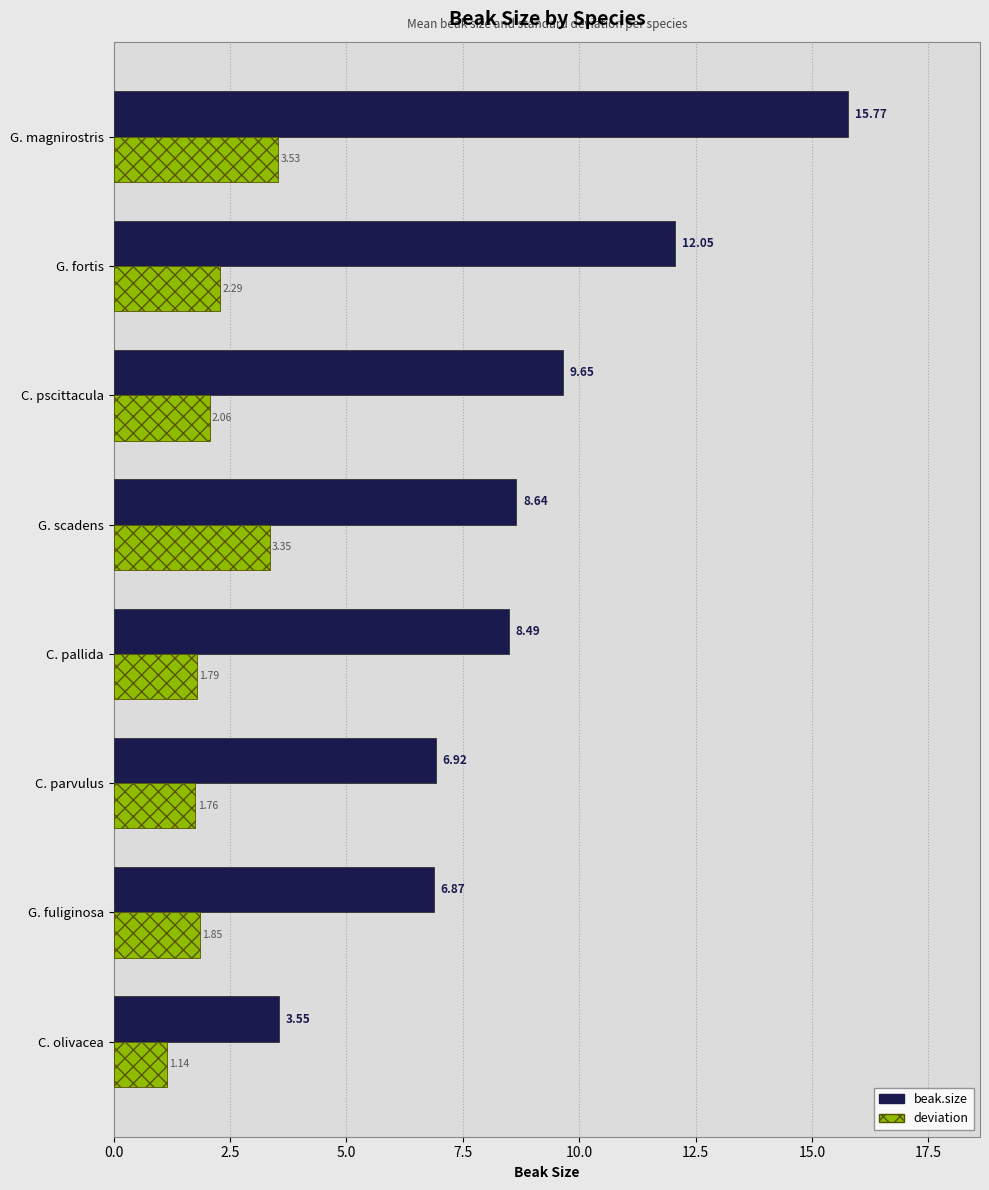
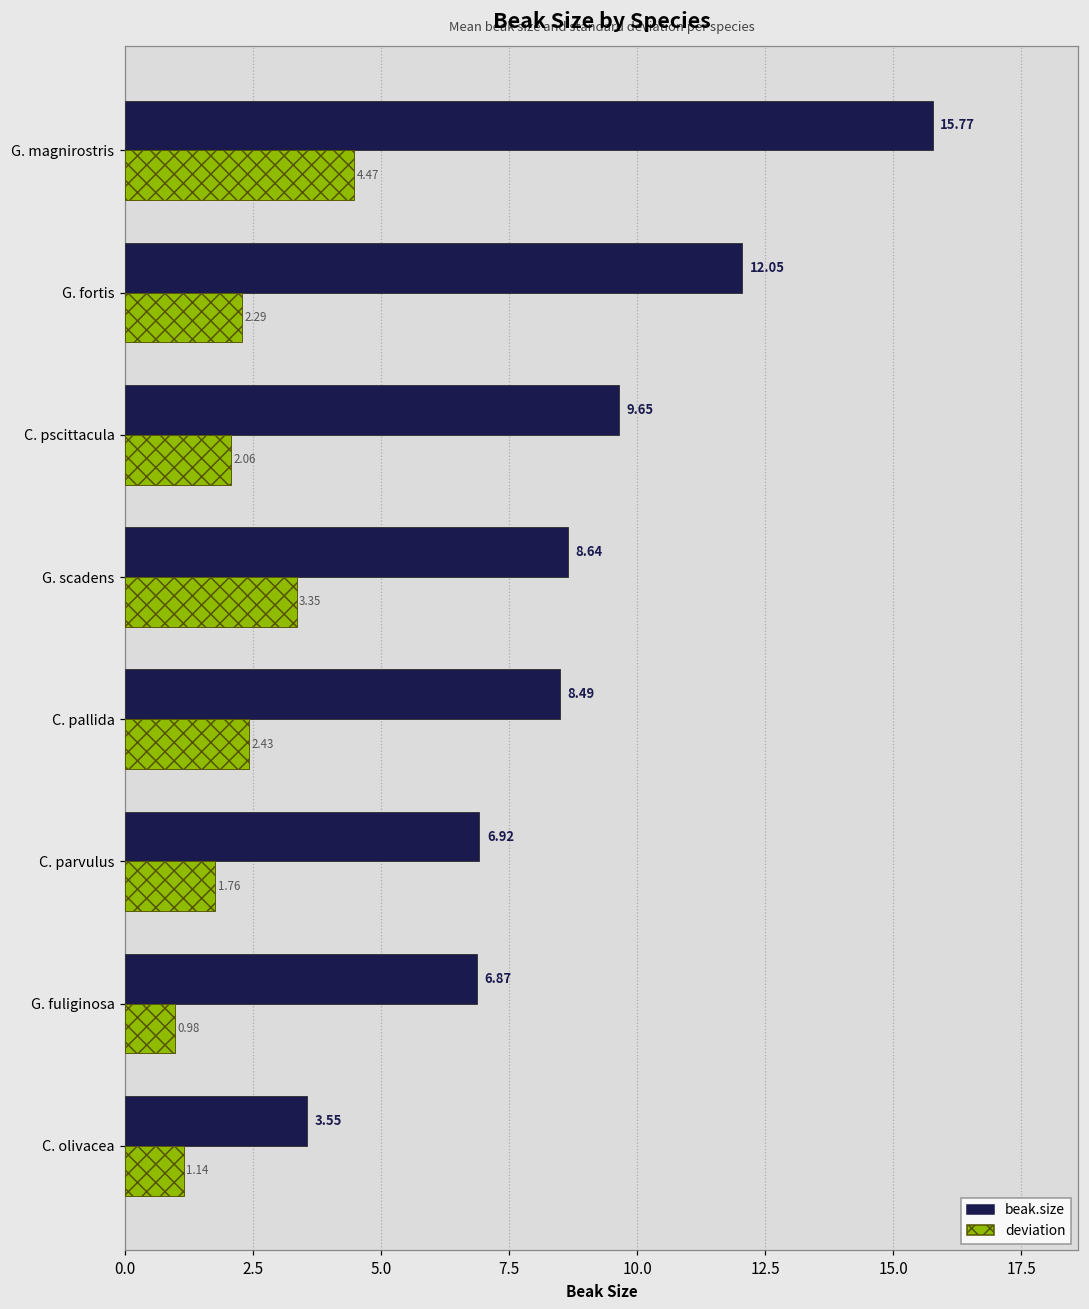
  {
    "beak.size": {
      "G. magnirostris": 15.77,
      "G. fortis": 12.05,
      "C. pscittacula": 9.65,
      "G. scadens": 8.64,
      "C. pallida": 8.49,
      "C. parvulus": 6.92,
      "G. fuliginosa": 6.87,
      "C. olivacea": 3.55
    },
    "deviation": {
-     "G. magnirostris": 3.53,
+     "G. magnirostris": 4.47,
      "G. fortis": 2.29,
      "C. pscittacula": 2.06,
      "G. scadens": 3.35,
-     "C. pallida": 1.79,
+     "C. pallida": 2.43,
      "C. parvulus": 1.76,
-     "G. fuliginosa": 1.85,
+     "G. fuliginosa": 0.98,
      "C. olivacea": 1.14
    }
  }
